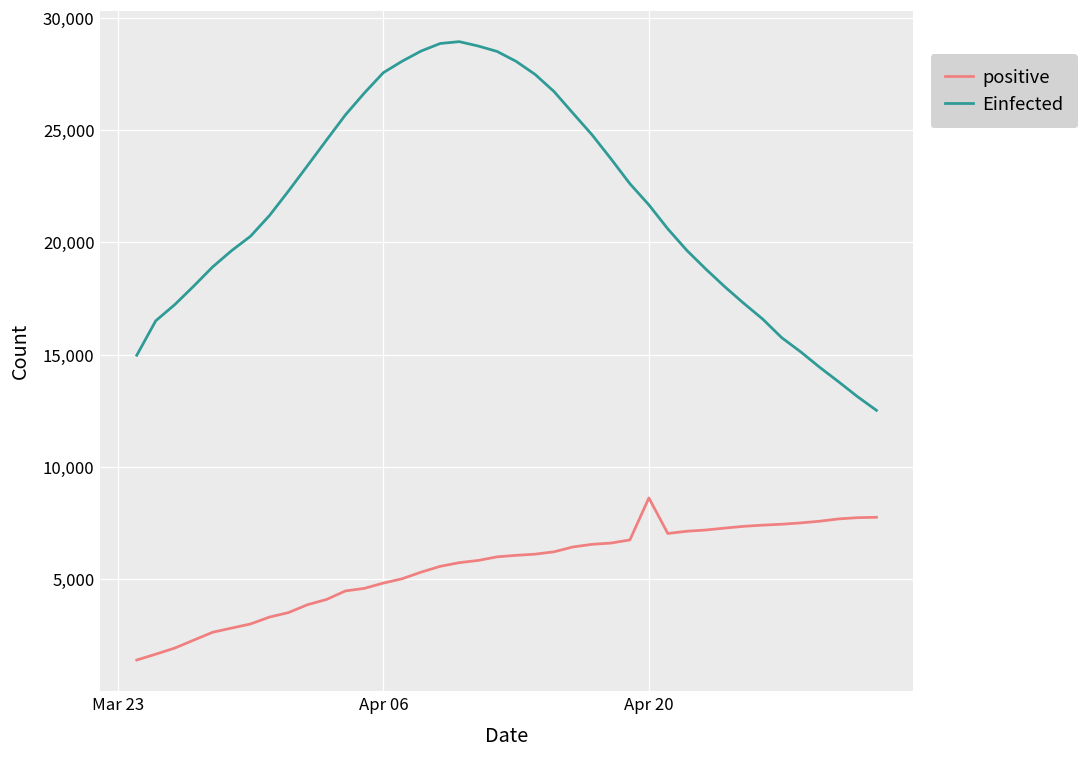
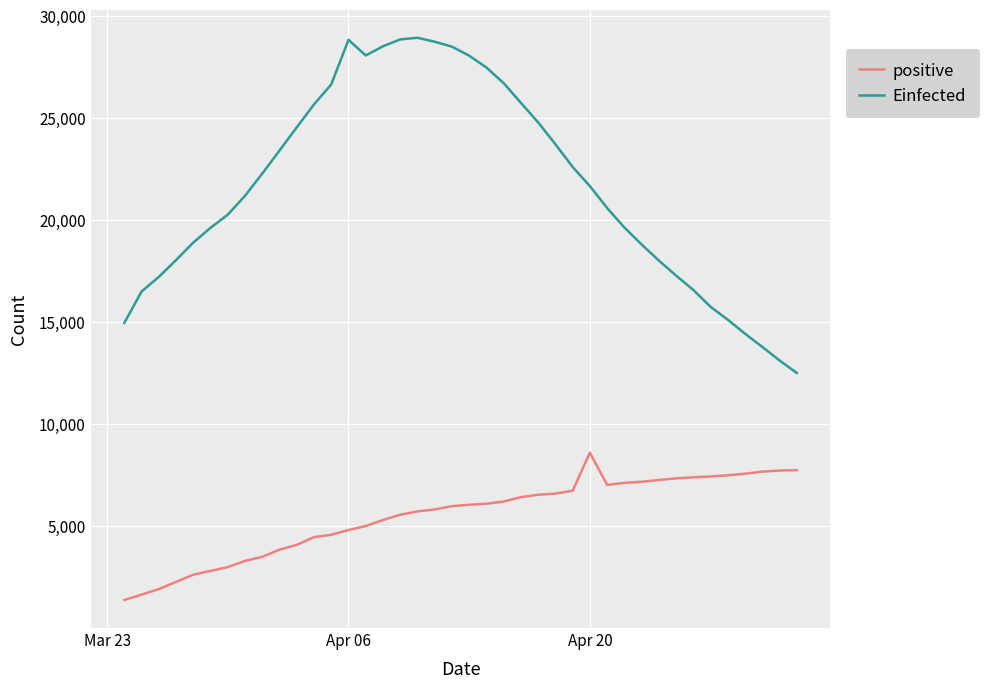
  {
    "positive": {
      "Apr 06": "4,800",
      "Apr 20": "8,600"
    },
    "Einfected": {
-     "Apr 06": "27,600",
+     "Apr 06": "28,800",
      "Apr 20": "21,700"
    }
  }
